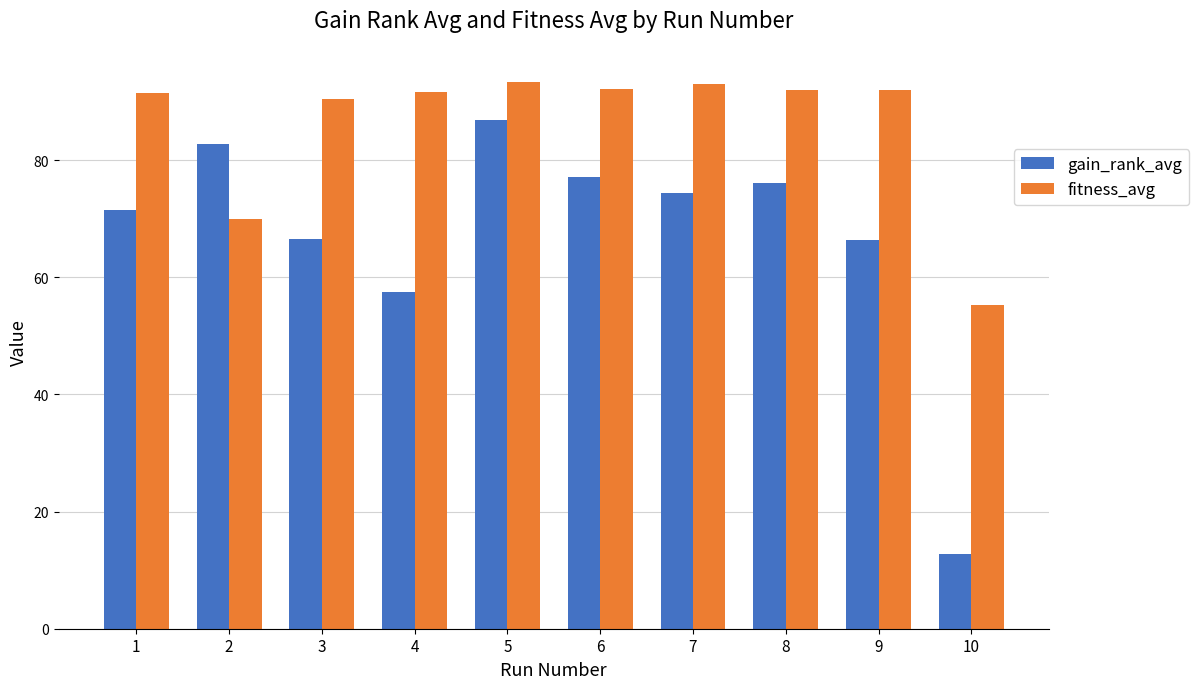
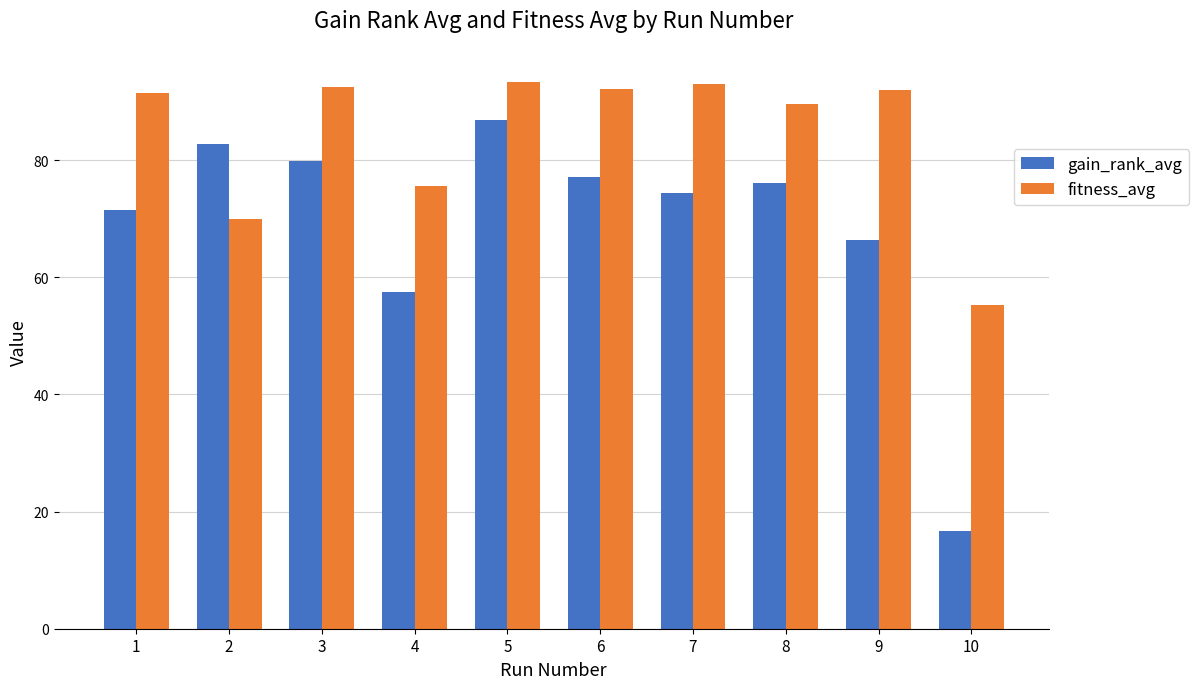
  {
    "gain_rank_avg": {
      "1": 71,
      "2": 83,
-     "3": 66,
+     "3": 80,
      "4": 58,
      "5": 87,
      "6": 77,
      "7": 74,
      "8": 76,
      "9": 66,
-     "10": 13
+     "10": 17
    },
    "fitness_avg": {
      "1": 91,
      "2": 70,
-     "3": 91,
-     "4": 92,
+     "3": 92,
+     "4": 76,
      "5": 93,
      "6": 92,
      "7": 93,
-     "8": 92,
+     "8": 90,
      "9": 92,
      "10": 55
    }
  }
